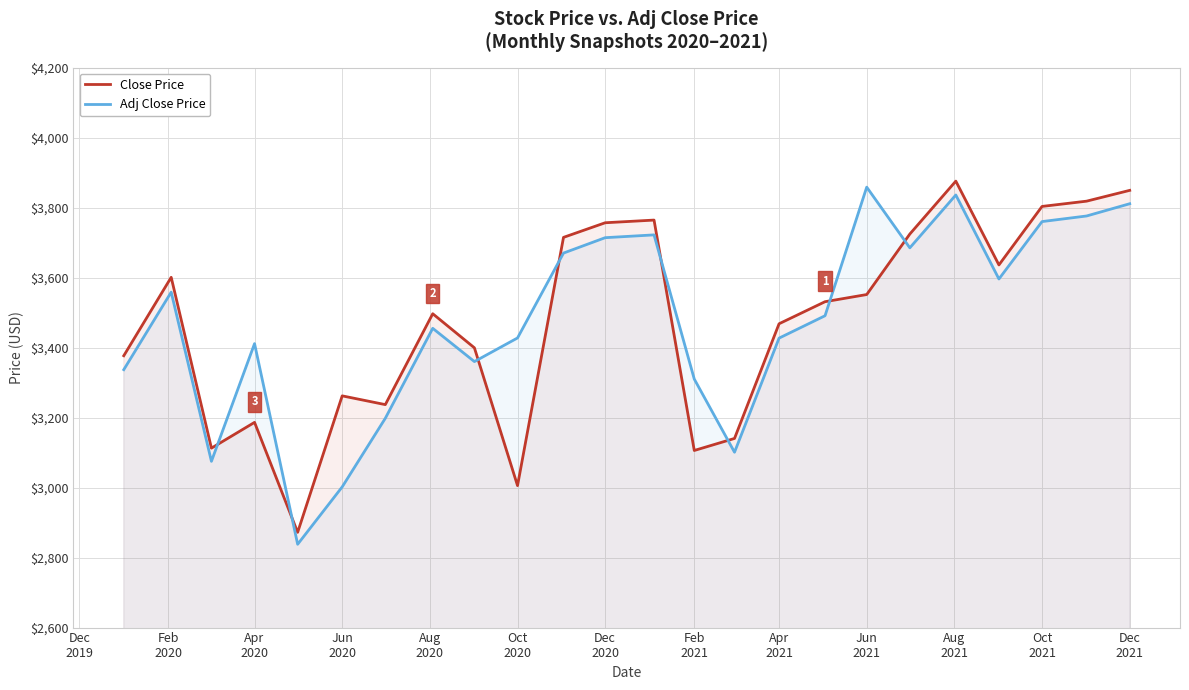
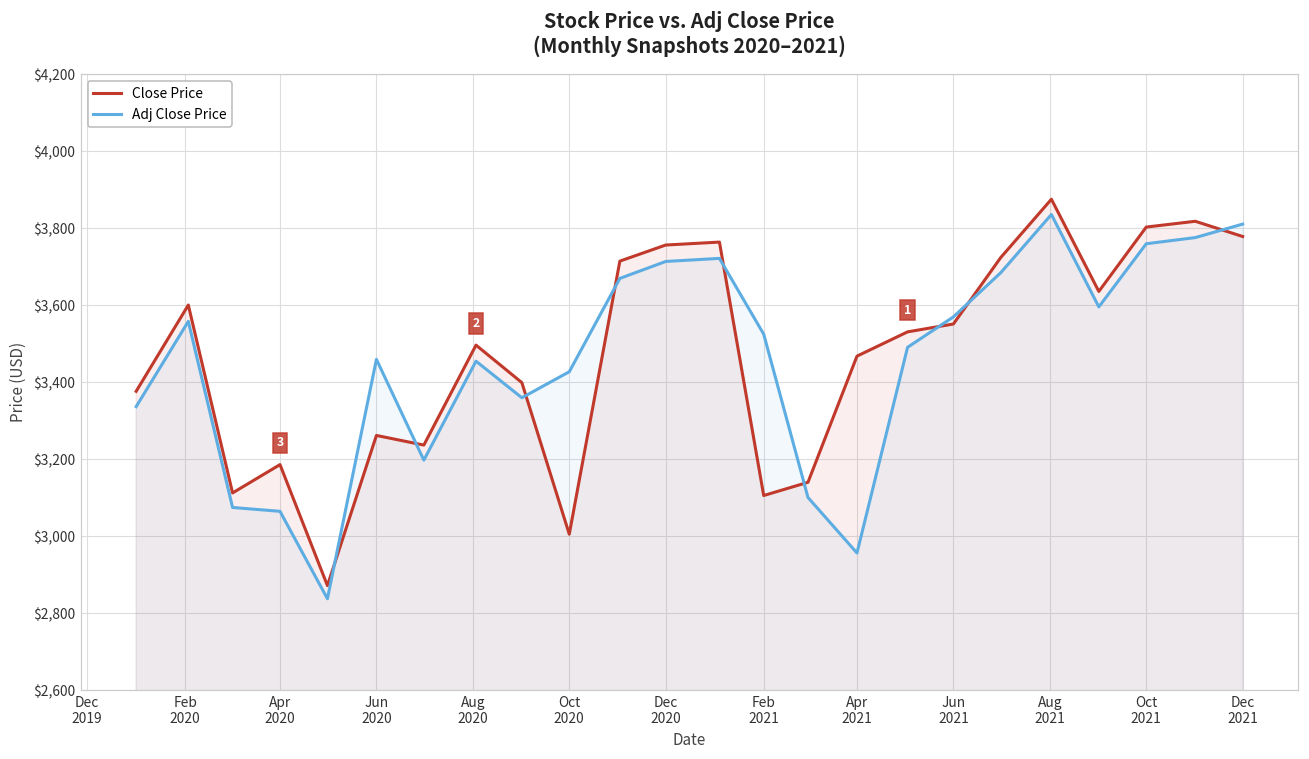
  {
    "Close Price": {
      "Jun 2020": "$3,260",
      "Oct 2020": "$3,010",
      "Dec 2020": "$3,760",
      "Feb 2021": "$3,110",
      "Apr 2021": "$3,470",
      "Jun 2021": "$3,550",
      "Oct 2021": "$3,800",
-     "Dec 2021": "$3,850"
+     "Dec 2021": "$3,780"
    },
    "Adj Close Price": {
-     "Apr 2020": "$3,410",
-     "Jun 2020": "$3,000",
+     "Apr 2020": "$3,070",
+     "Jun 2020": "$3,460",
      "Oct 2020": "$3,430",
      "Dec 2020": "$3,710",
-     "Feb 2021": "$3,310",
-     "Apr 2021": "$3,430",
-     "Jun 2021": "$3,860",
+     "Feb 2021": "$3,530",
+     "Apr 2021": "$2,960",
+     "Jun 2021": "$3,570",
      "Oct 2021": "$3,760",
      "Dec 2021": "$3,810"
    }
  }
